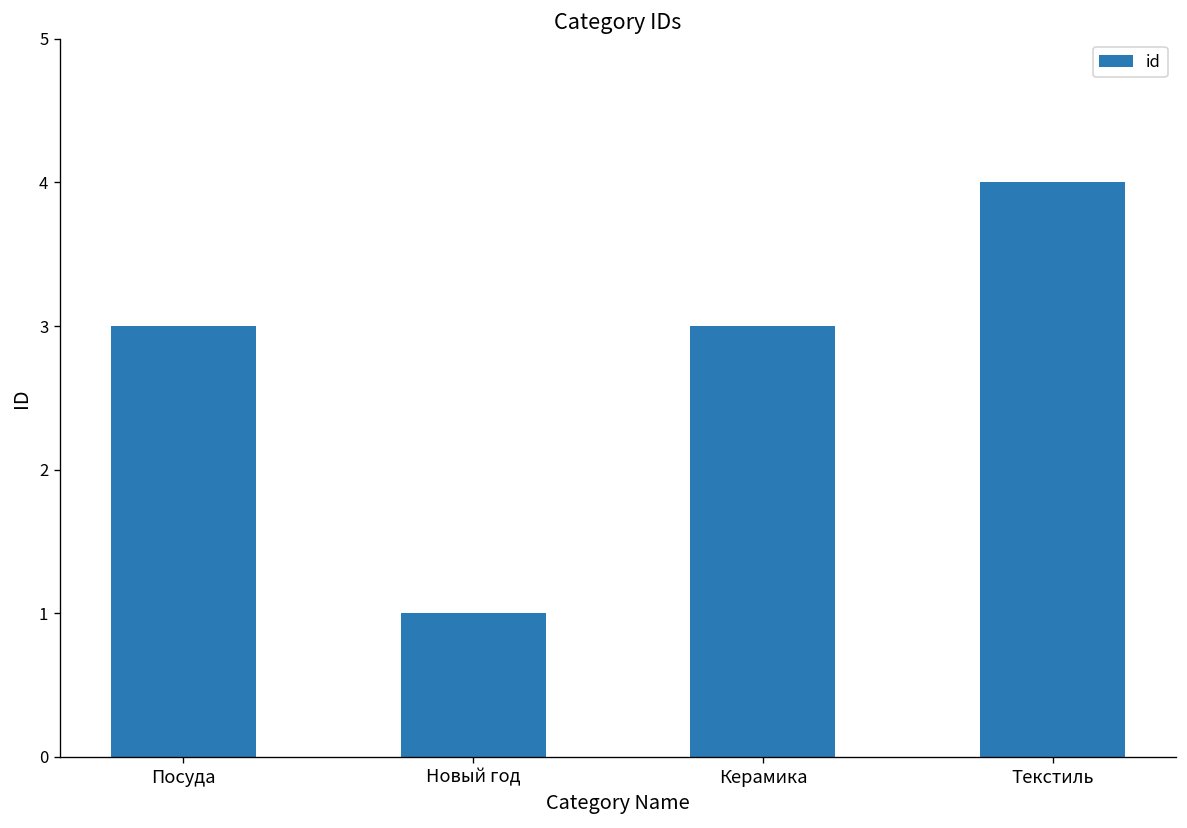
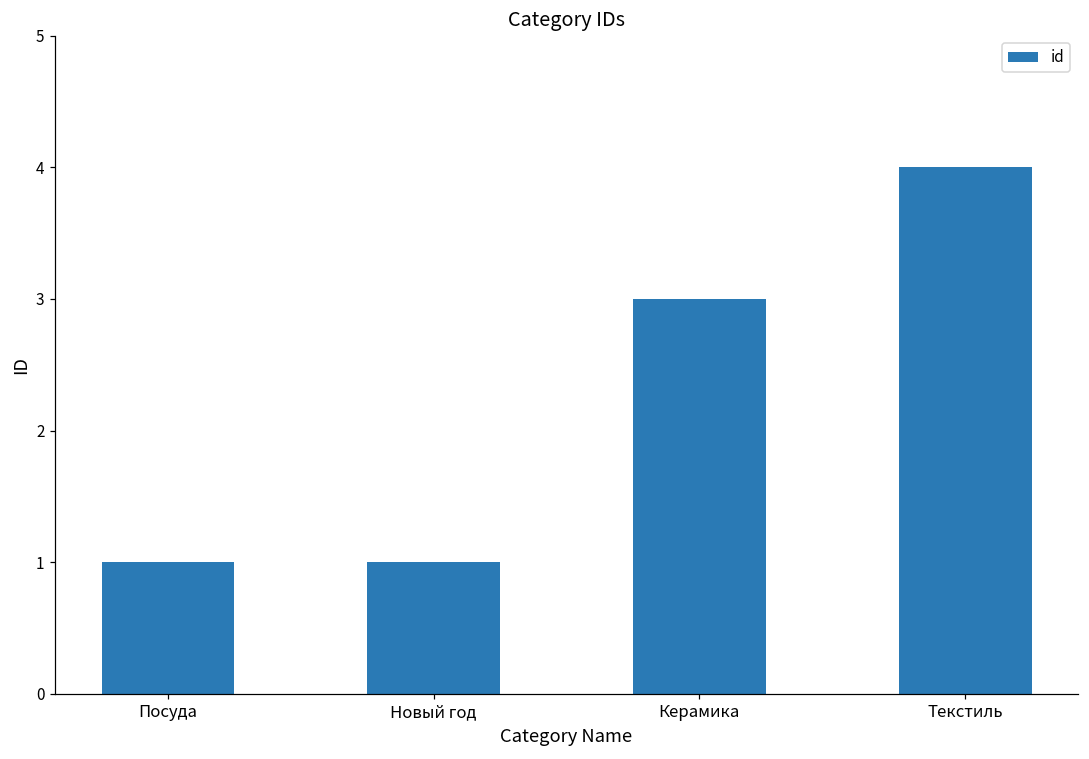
  {
-   "Посуда": 3,
+   "Посуда": 1,
    "Новый год": 1,
    "Керамика": 3,
    "Текстиль": 4
  }
